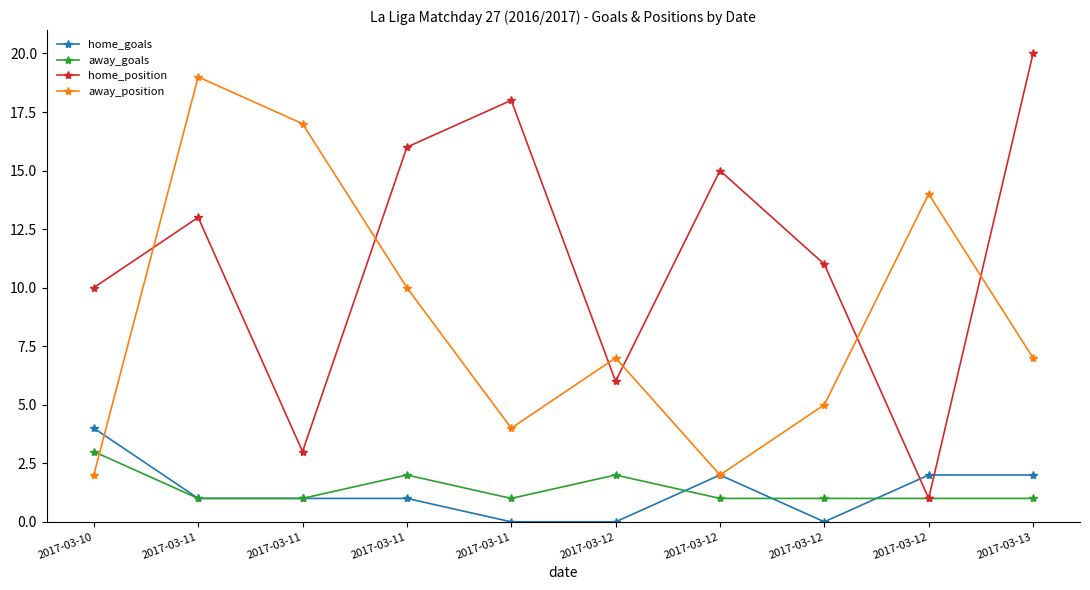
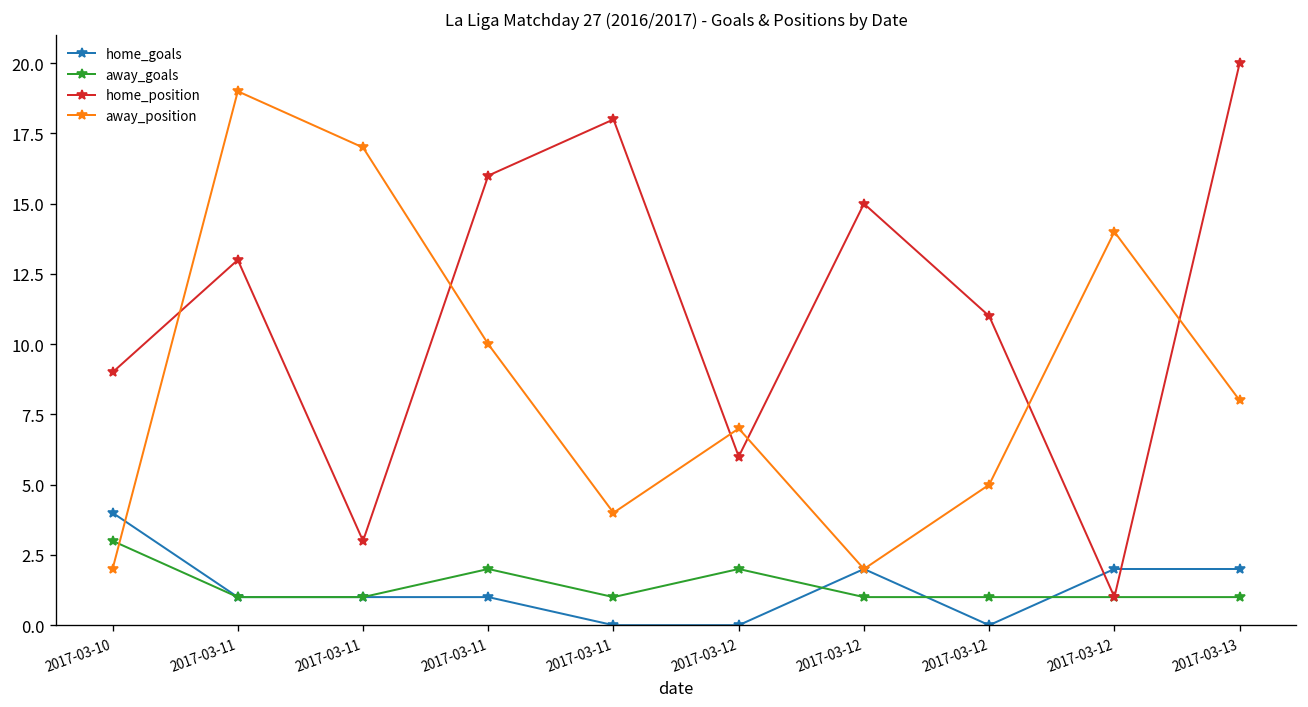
  {
    "home_goals": {
      "2017-03-10": 4,
      "2017-03-13": 2
    },
    "away_goals": {
      "2017-03-10": 3,
      "2017-03-13": 1
    },
    "home_position": {
-     "2017-03-10": 10,
+     "2017-03-10": 9,
      "2017-03-13": 20
    },
    "away_position": {
      "2017-03-10": 2,
-     "2017-03-13": 7
+     "2017-03-13": 8
    }
  }
